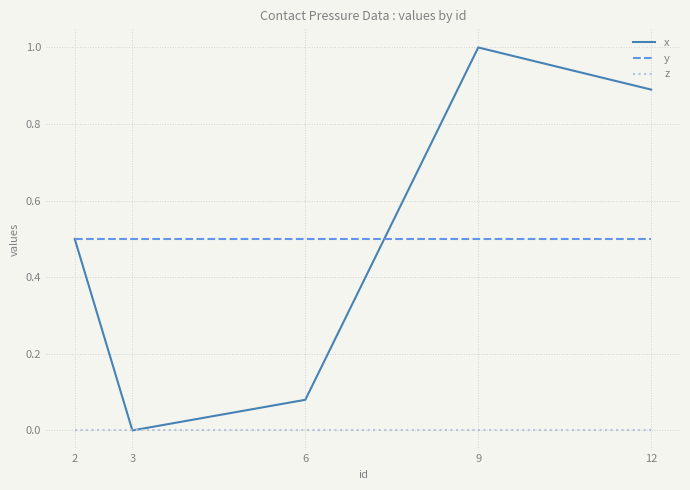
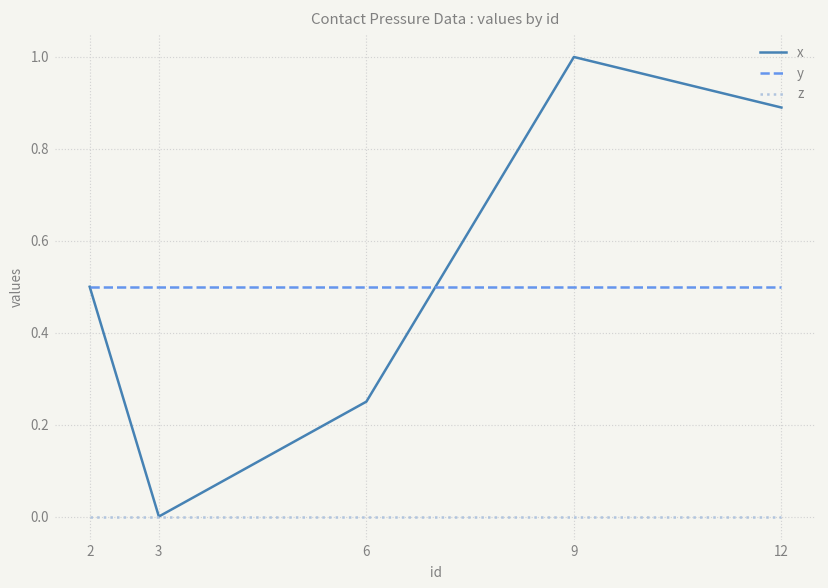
  {
    "x": {
-     "6": 0.08,
+     "6": 0.25,
      "9": 1.00,
      "12": 0.89
    },
    "y": {
      "3": 0.50,
      "6": 0.50,
      "9": 0.50,
      "12": 0.50
    },
    "z": {
      "2": 0.00,
      "6": 0.00,
      "9": 0.00,
      "12": 0.00
    }
  }
